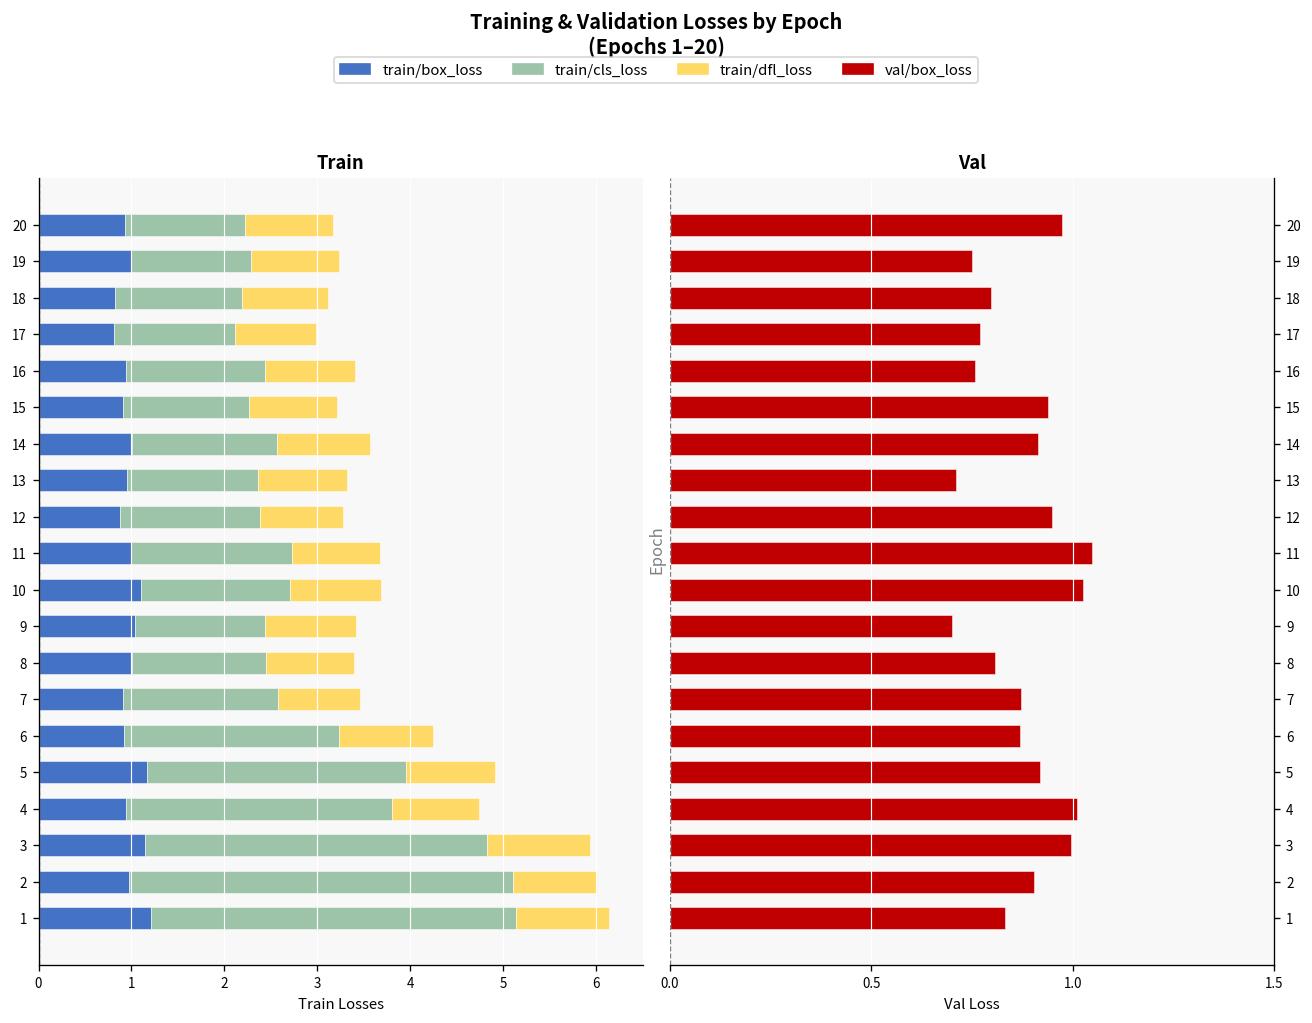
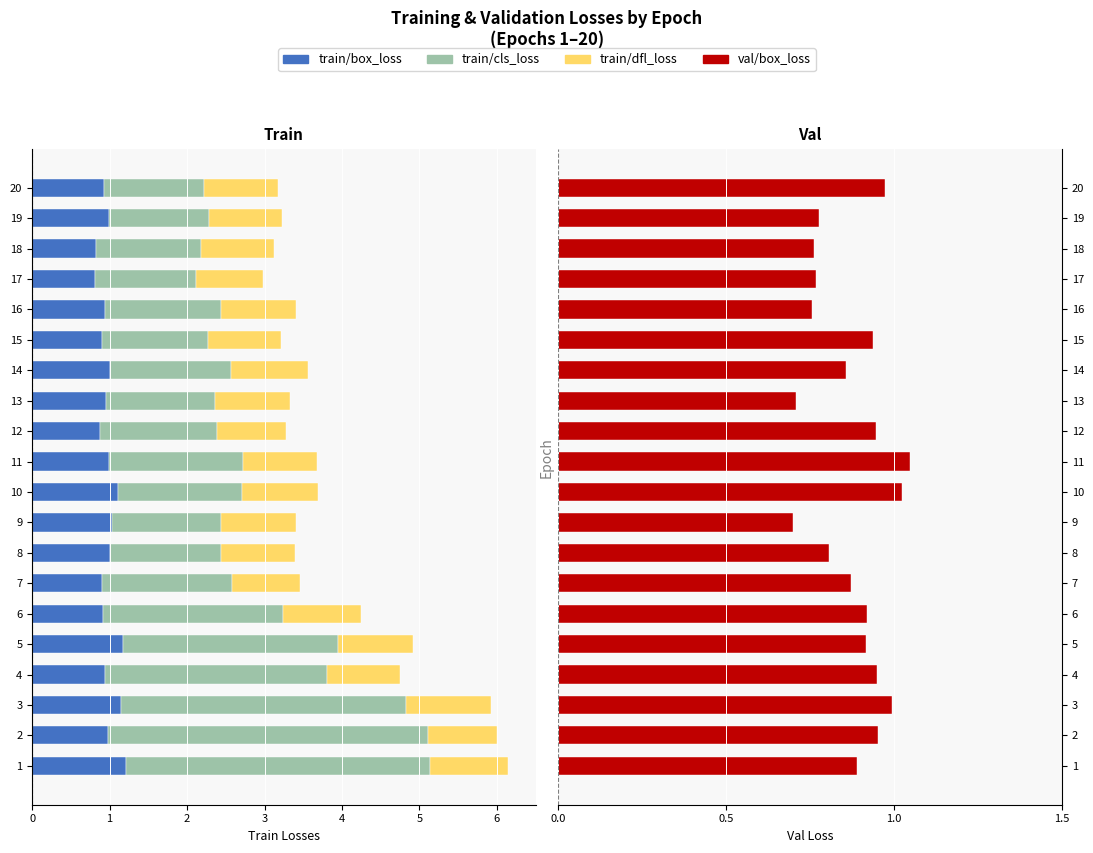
  {
    "Val": {
      "20": 0.97,
-     "19": 0.75,
-     "18": 0.80,
+     "19": 0.78,
+     "18": 0.76,
      "17": 0.77,
      "16": 0.76,
      "15": 0.94,
-     "14": 0.91,
+     "14": 0.86,
      "13": 0.71,
      "12": 0.95,
      "11": 1.05,
      "10": 1.02,
      "9": 0.70,
      "8": 0.81,
      "7": 0.87,
-     "6": 0.87,
+     "6": 0.92,
      "5": 0.92,
-     "4": 1.01,
+     "4": 0.95,
      "3": 0.99,
-     "2": 0.90,
-     "1": 0.83
+     "2": 0.95,
+     "1": 0.89
    }
  }
